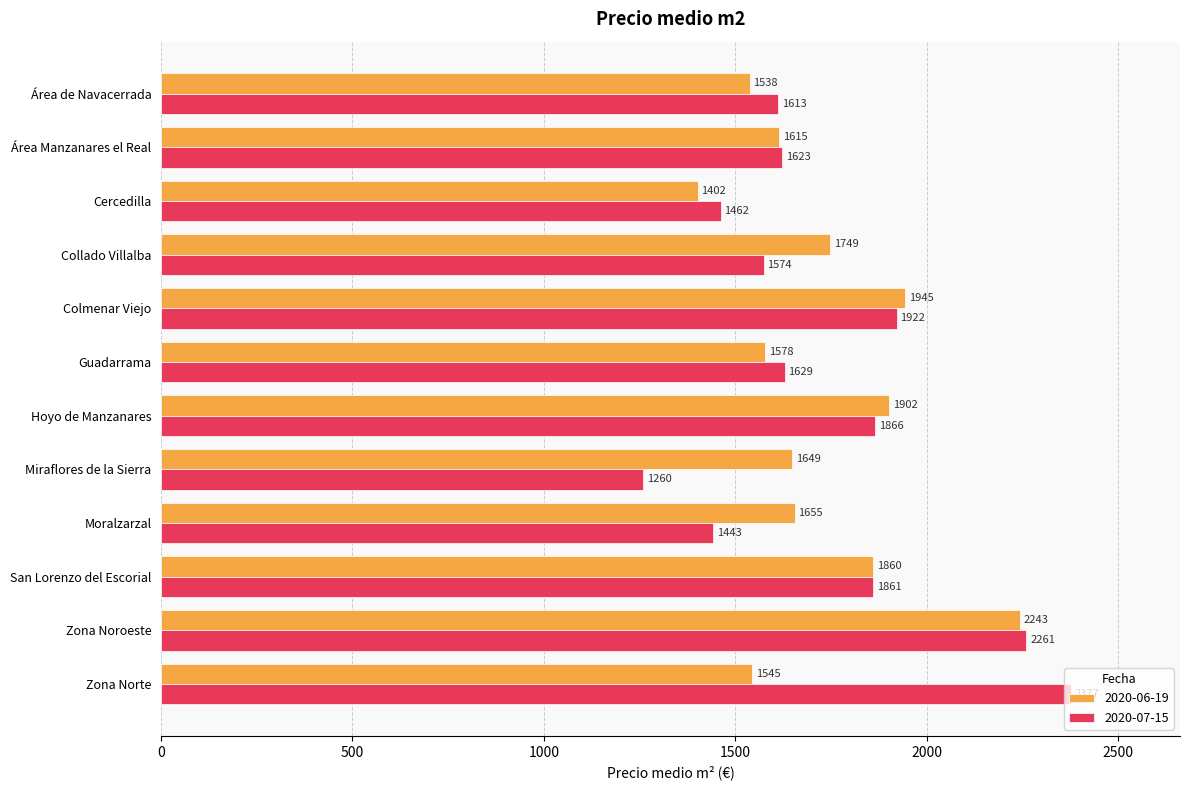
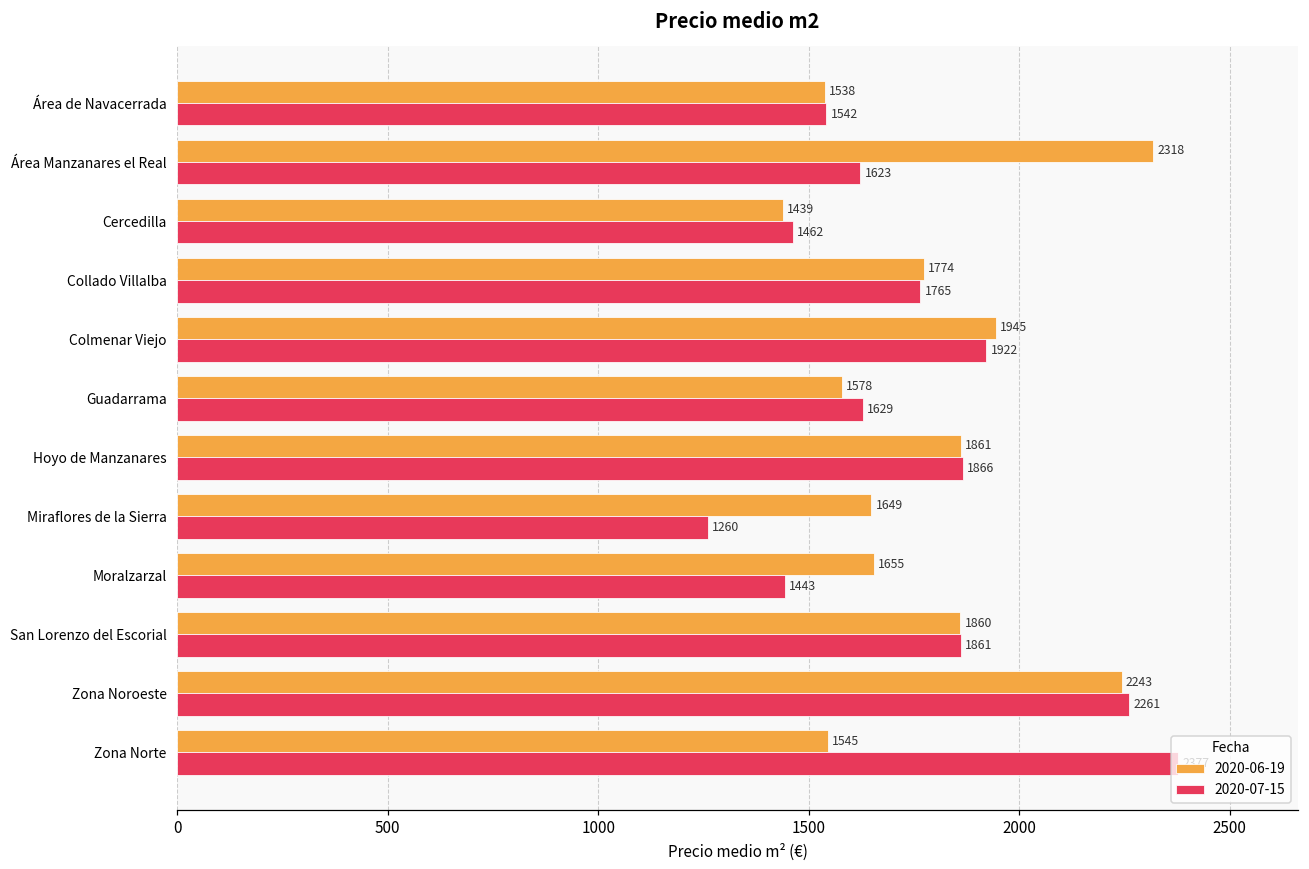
  {
    "2020-06-19": {
      "Área de Navacerrada": 1538,
-     "Área Manzanares el Real": 1615,
-     "Cercedilla": 1402,
-     "Collado Villalba": 1749,
+     "Área Manzanares el Real": 2318,
+     "Cercedilla": 1439,
+     "Collado Villalba": 1774,
      "Colmenar Viejo": 1945,
      "Guadarrama": 1578,
-     "Hoyo de Manzanares": 1902,
+     "Hoyo de Manzanares": 1861,
      "Miraflores de la Sierra": 1649,
      "Moralzarzal": 1655,
      "San Lorenzo del Escorial": 1860,
      "Zona Noroeste": 2243,
      "Zona Norte": 1545
    },
    "2020-07-15": {
-     "Área de Navacerrada": 1613,
+     "Área de Navacerrada": 1542,
      "Área Manzanares el Real": 1623,
      "Cercedilla": 1462,
-     "Collado Villalba": 1574,
+     "Collado Villalba": 1765,
      "Colmenar Viejo": 1922,
      "Guadarrama": 1629,
      "Hoyo de Manzanares": 1866,
      "Miraflores de la Sierra": 1260,
      "Moralzarzal": 1443,
      "San Lorenzo del Escorial": 1861,
      "Zona Noroeste": 2261
    }
  }
